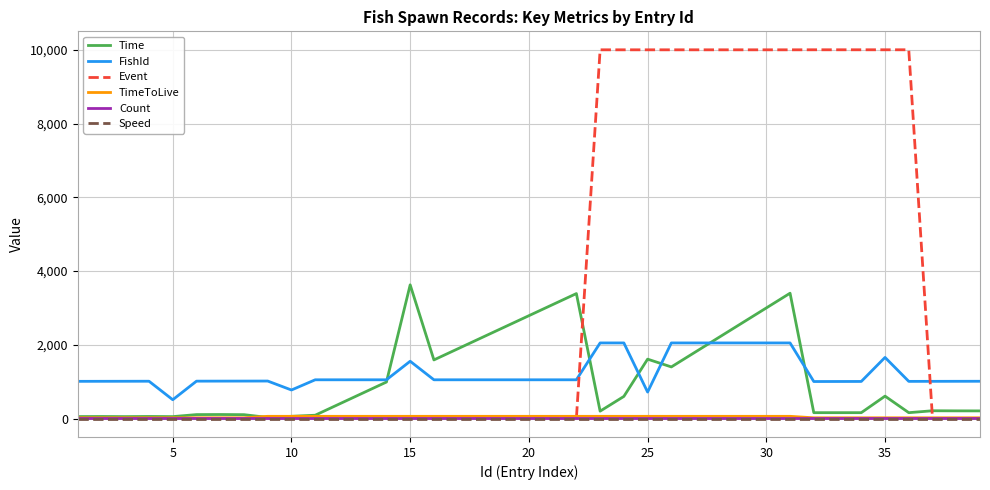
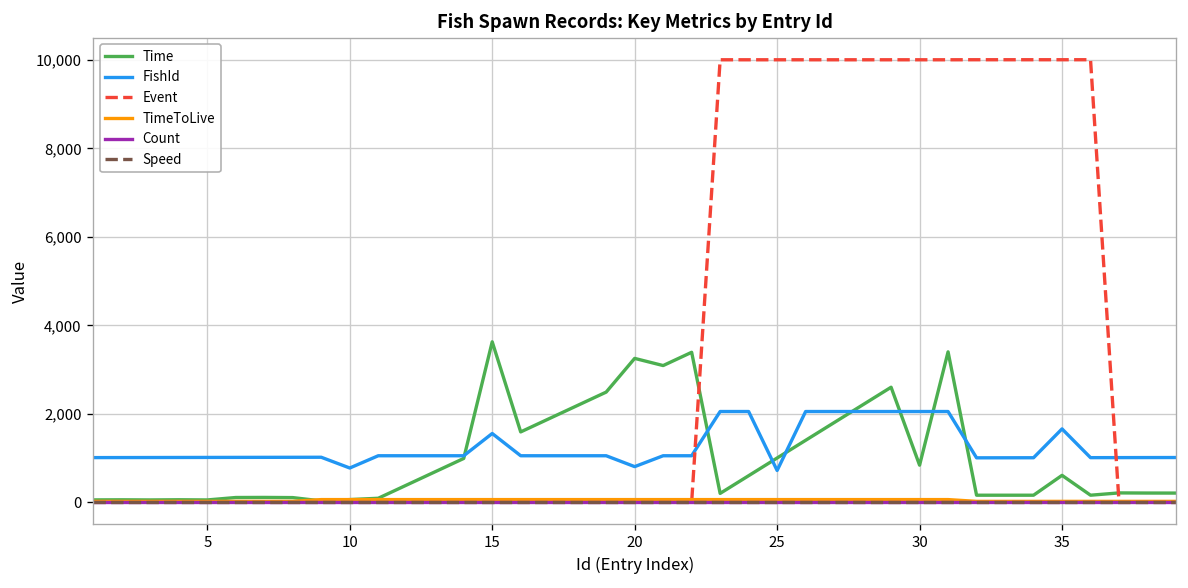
  {
    "Time": {
      "15": "3,600",
-     "20": "2,800",
-     "25": "1,600",
-     "30": "3,000",
+     "20": "3,300",
+     "25": "1,000",
+     "30": "800",
      "35": "600"
    },
    "FishId": {
-     "5": "500",
+     "5": "1,000",
      "10": "800",
      "15": "1,600",
-     "20": "1,100",
+     "20": "800",
      "25": "700",
      "30": "2,100",
      "35": "1,700"
    },
    "Event": {
      "25": "10,000",
      "30": "10,000",
      "35": "10,000"
    }
  }
